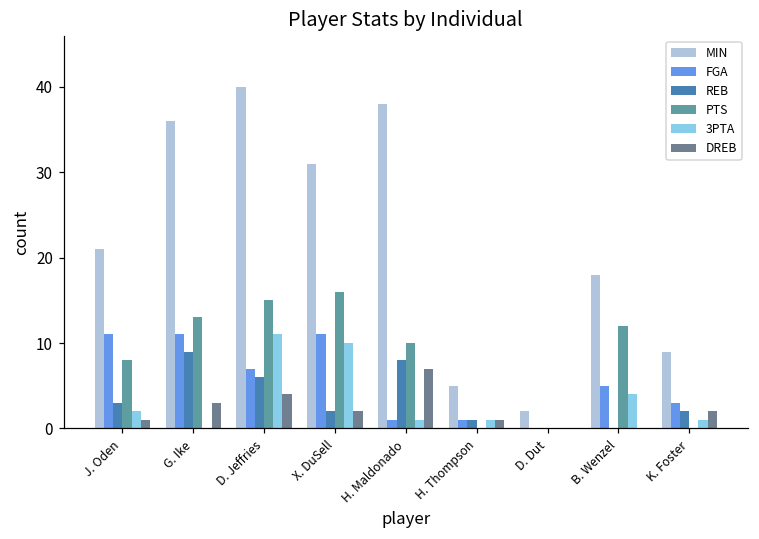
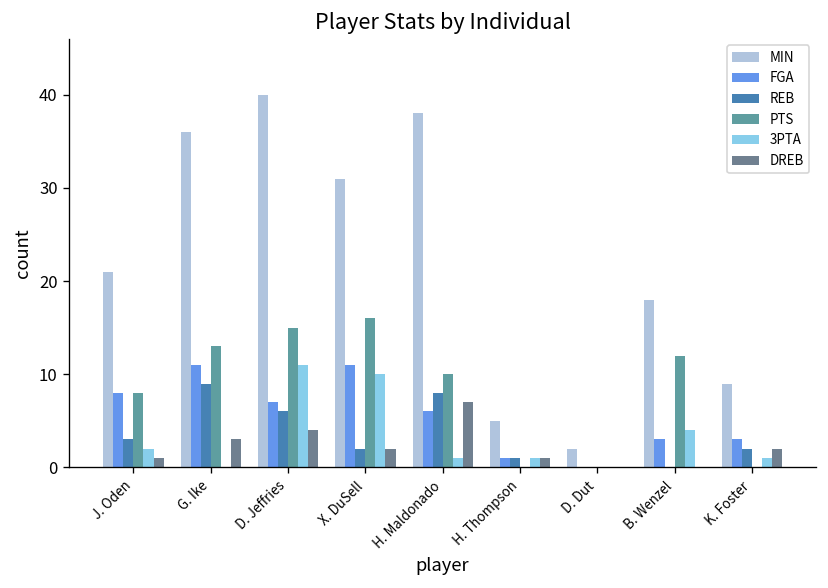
  {
    "FGA": {
-     "J. Oden": 11,
+     "J. Oden": 8,
      "G. Ike": 11,
      "D. Jeffries": 7,
      "X. DuSell": 11,
-     "H. Maldonado": 1,
+     "H. Maldonado": 6,
      "H. Thompson": 1,
      "D. Dut": 0,
-     "B. Wenzel": 5,
+     "B. Wenzel": 3,
      "K. Foster": 3
    }
  }
